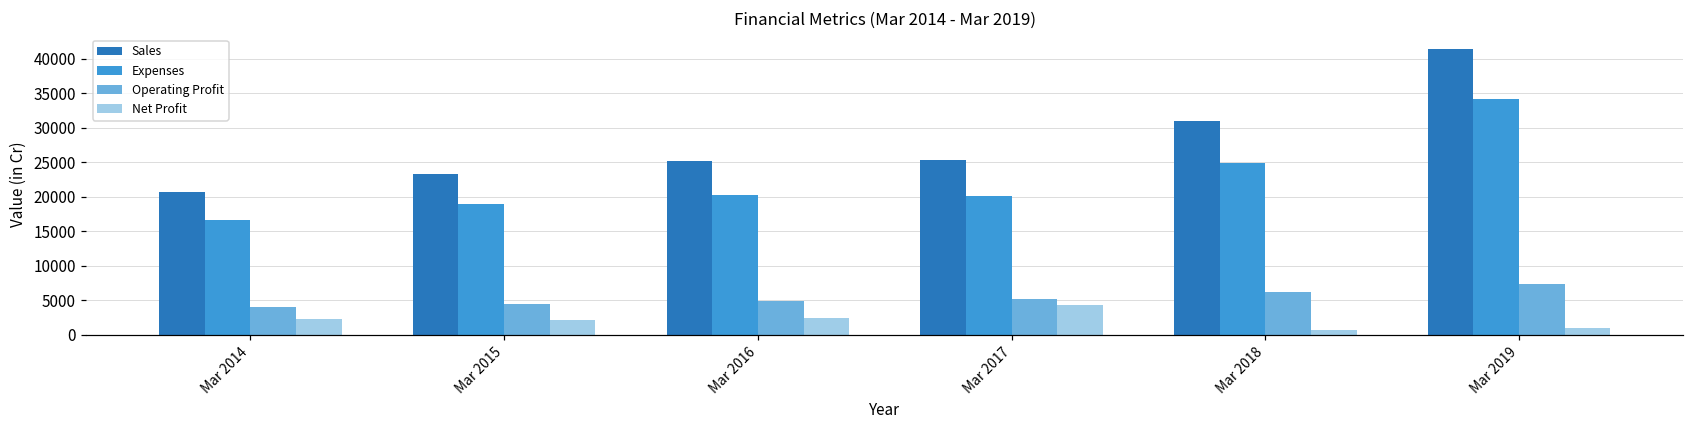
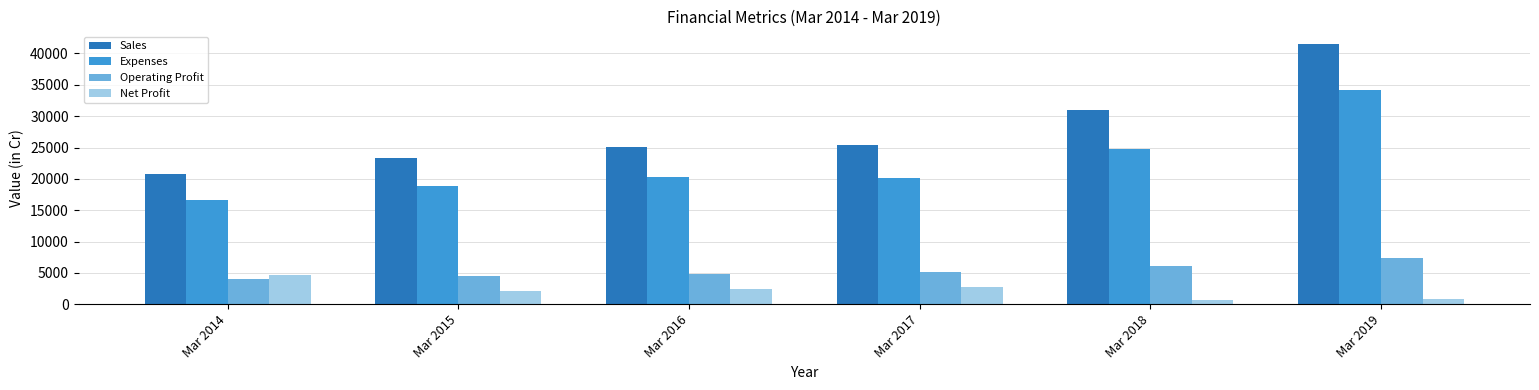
  {
    "Net Profit": {
-     "Mar 2014": 2000,
+     "Mar 2014": 5000,
      "Mar 2015": 2000,
      "Mar 2016": 2000,
-     "Mar 2017": 4000,
+     "Mar 2017": 3000,
      "Mar 2018": 1000,
      "Mar 2019": 1000
    }
  }
